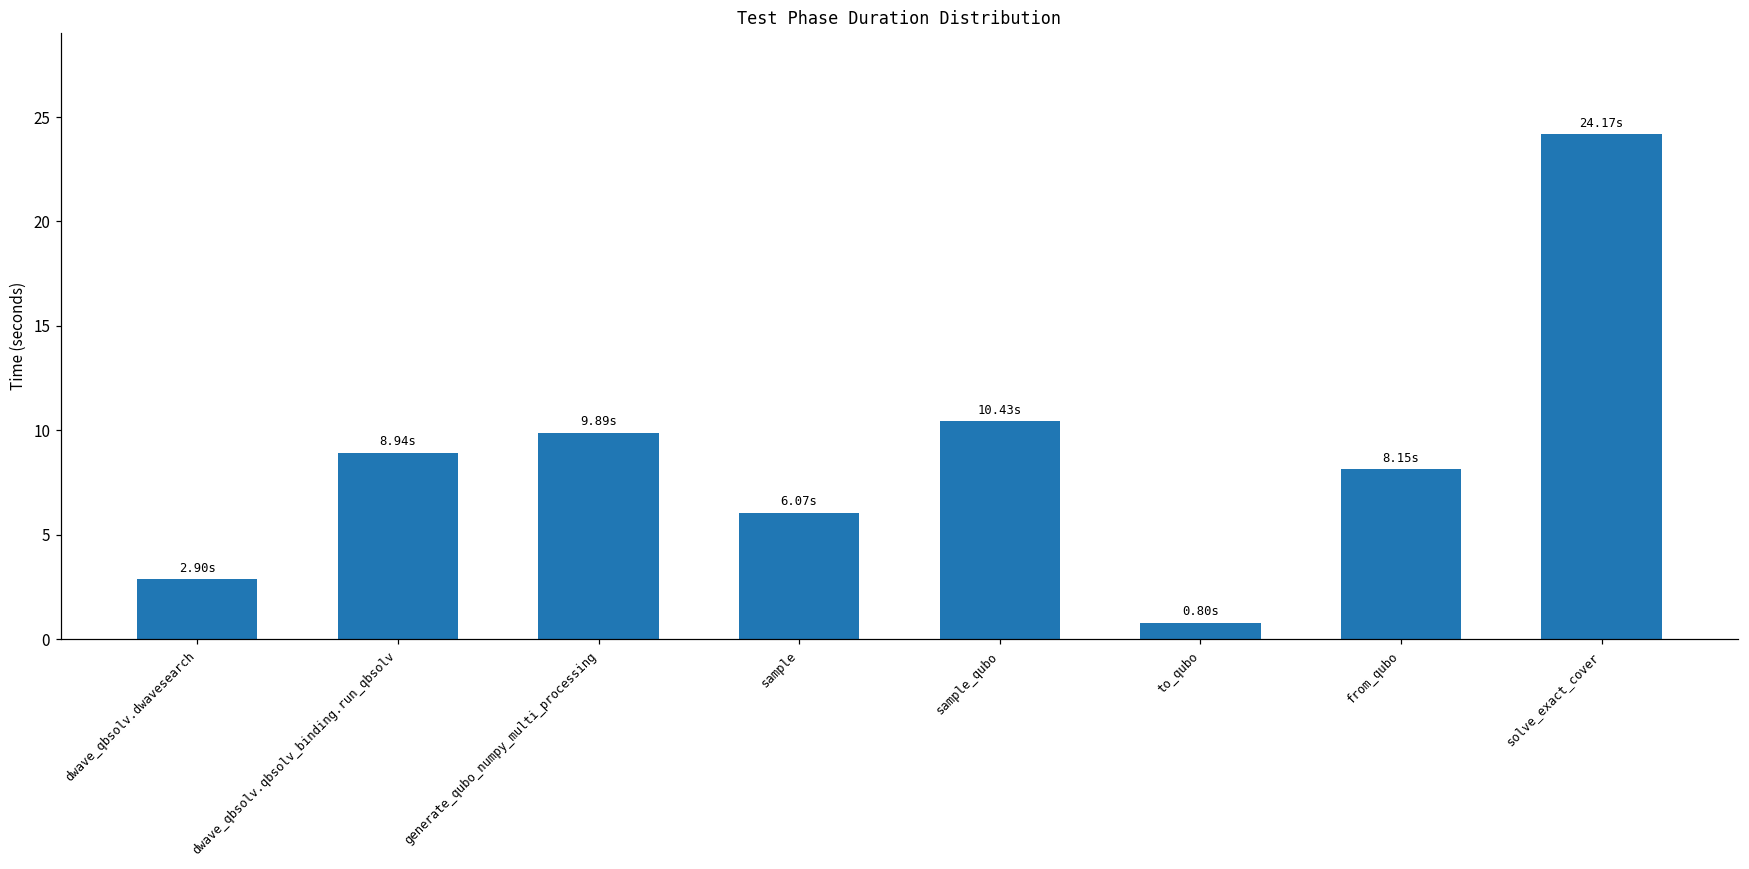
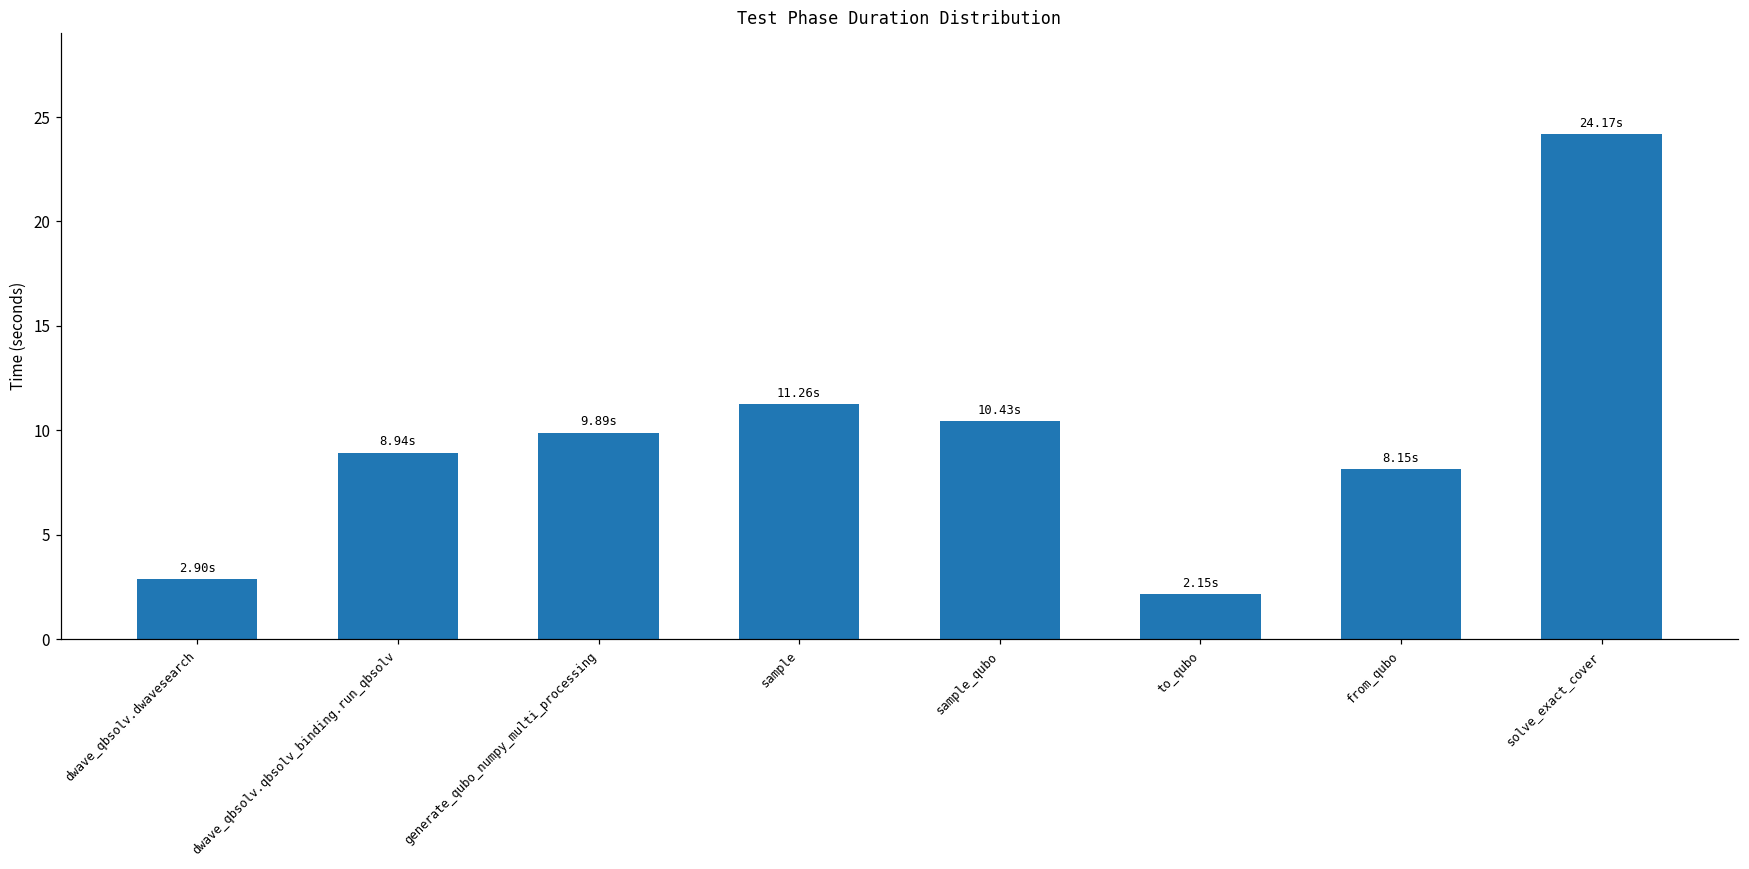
  {
    "dwave_qbsolv.dwavesearch": "2.90s",
    "dwave_qbsolv.qbsolv_binding.run_qbsolv": "8.94s",
    "generate_qubo_numpy_multi_processing": "9.89s",
-   "sample": "6.07s",
+   "sample": "11.26s",
    "sample_qubo": "10.43s",
-   "to_qubo": "0.80s",
+   "to_qubo": "2.15s",
    "from_qubo": "8.15s",
    "solve_exact_cover": "24.17s"
  }
